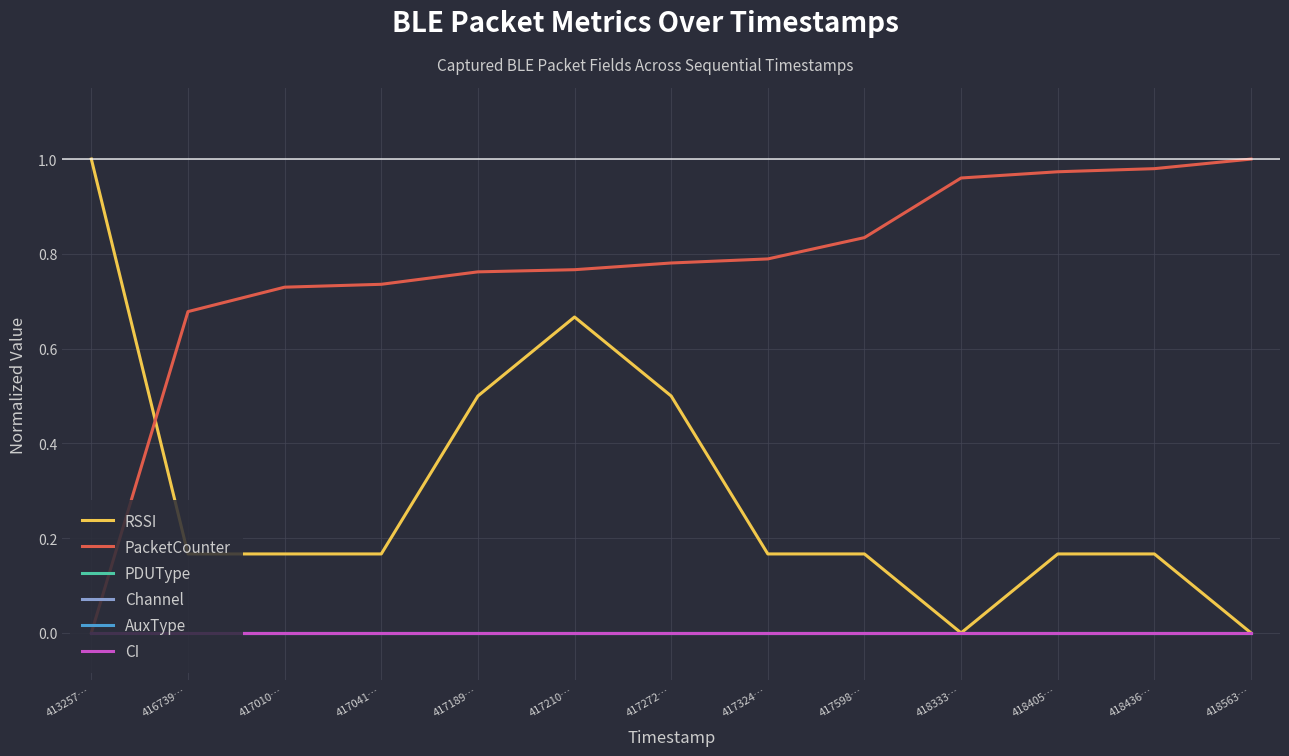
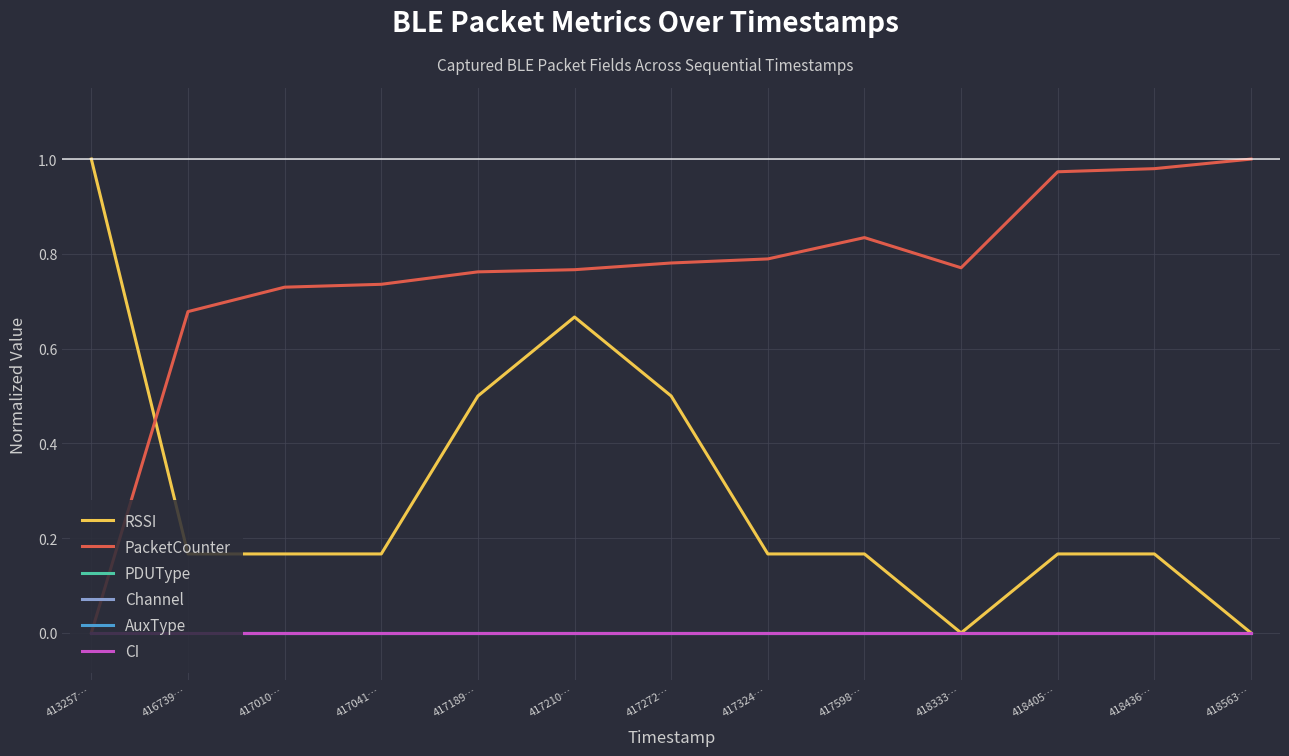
  {
    "RSSI": {
      "413257…": 1.00,
      "417010…": 0.17,
      "417041…": 0.17,
      "417189…": 0.50,
      "417210…": 0.67,
      "417272…": 0.50,
      "417324…": 0.17,
      "417598…": 0.17,
      "418405…": 0.17,
      "418436…": 0.17
    },
    "PacketCounter": {
      "416739…": 0.68,
      "417010…": 0.73,
      "417041…": 0.74,
      "417189…": 0.76,
      "417210…": 0.77,
      "417272…": 0.78,
      "417324…": 0.79,
      "417598…": 0.83,
-     "418333…": 0.96,
+     "418333…": 0.77,
      "418405…": 0.97,
      "418436…": 0.98,
      "418563…": 1.00
    },
    "CI": {
      "417010…": 0.00,
      "417041…": 0.00,
      "417189…": 0.00,
      "417210…": 0.00,
      "417272…": 0.00,
      "417324…": 0.00,
      "417598…": 0.00,
      "418405…": 0.00,
      "418436…": 0.00
    }
  }
